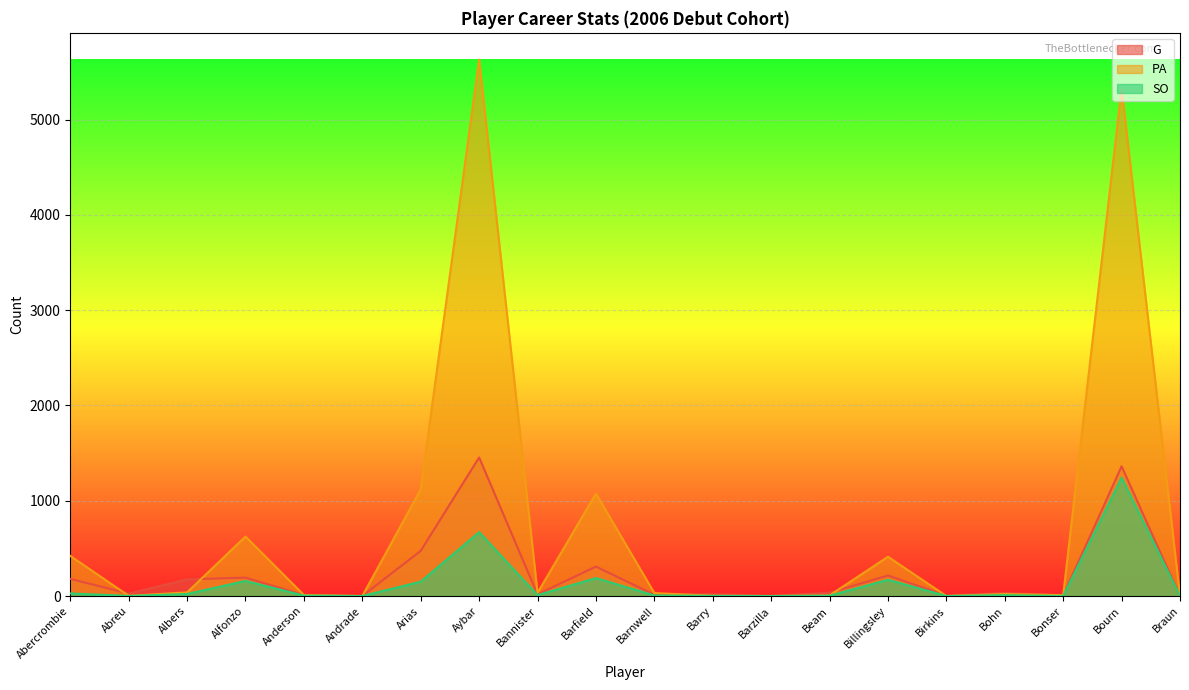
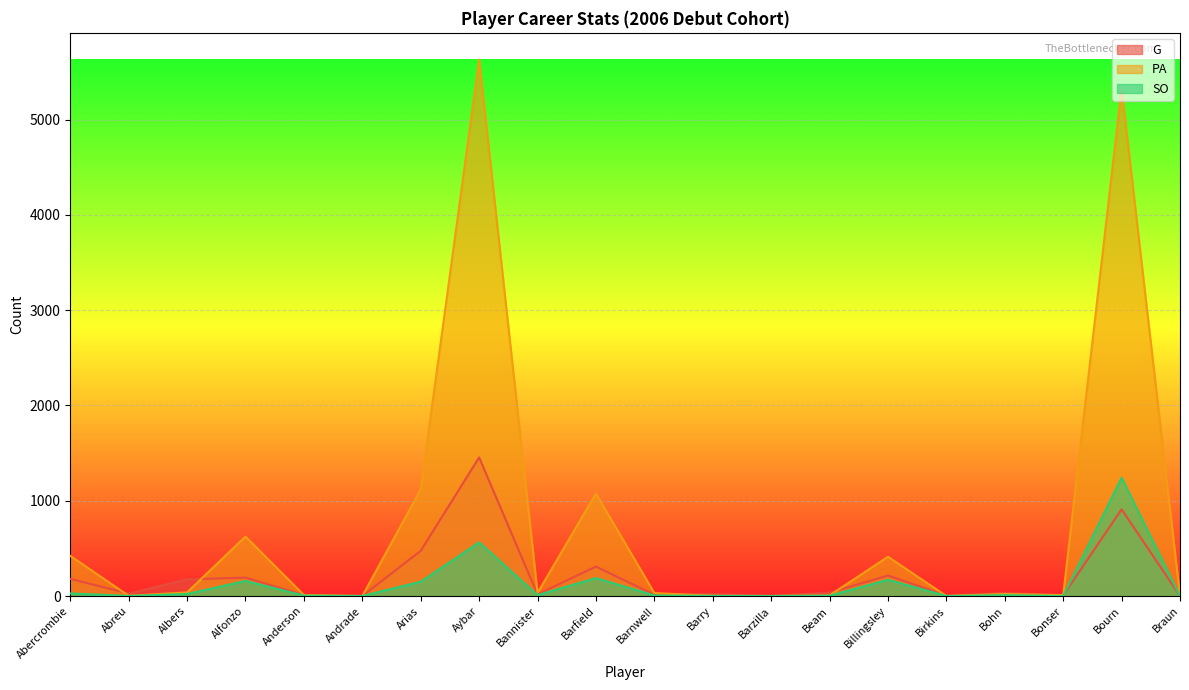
  {
    "G": {
      "Abercrombie": 200,
      "Albers": 200,
      "Alfonzo": 200,
      "Arias": 500,
      "Aybar": 1500,
      "Barfield": 300,
      "Beam": 0,
      "Billingsley": 200,
-     "Bourn": 1400
+     "Bourn": 900
    },
    "PA": {
      "Abercrombie": 400,
      "Alfonzo": 600,
      "Arias": 1100,
      "Aybar": 5600,
      "Barfield": 1100,
      "Billingsley": 400
    },
    "SO": {
      "Abercrombie": 0,
      "Alfonzo": 200,
      "Arias": 200,
-     "Aybar": 700,
+     "Aybar": 600,
      "Barfield": 200,
      "Billingsley": 200,
      "Bourn": 1200
    }
  }
